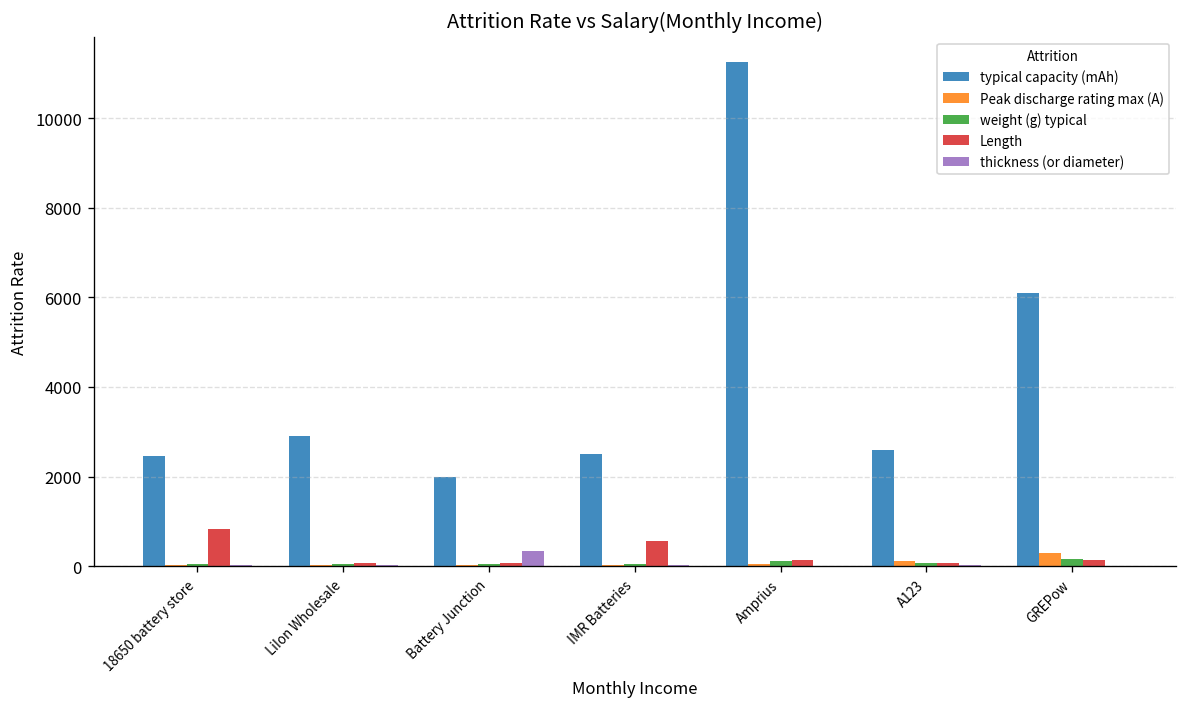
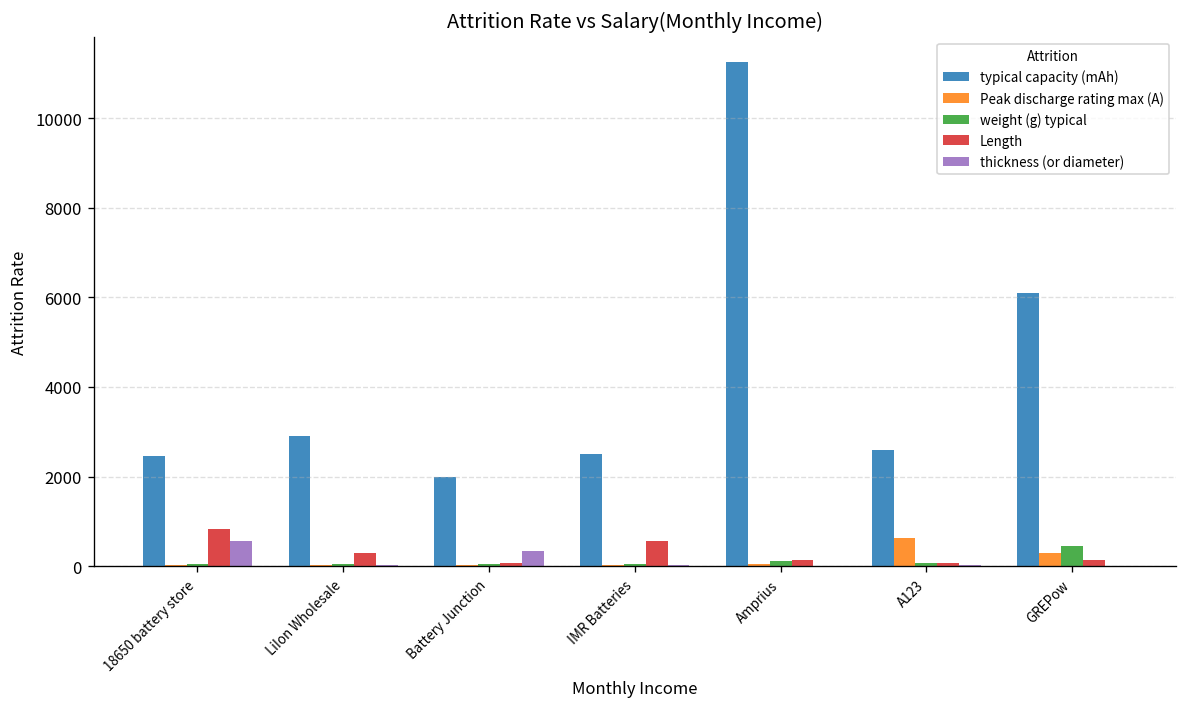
  {
    "typical capacity (mAh)": {
      "18650 battery store": 2500,
      "LiIon Wholesale": 2900,
      "Battery Junction": 2000,
      "IMR Batteries": 2500,
      "Amprius": 11300,
      "A123": 2600,
      "GREPow": 6100
    },
    "Peak discharge rating max (A)": {
-     "A123": 100,
+     "A123": 600,
      "GREPow": 300
    },
    "weight (g) typical": {
      "Amprius": 100,
      "A123": 100,
-     "GREPow": 200
+     "GREPow": 500
    },
    "Length": {
      "18650 battery store": 800,
-     "LiIon Wholesale": 100,
+     "LiIon Wholesale": 300,
      "IMR Batteries": 600,
      "Amprius": 100,
      "GREPow": 100
    },
    "thickness (or diameter)": {
-     "18650 battery store": 0,
+     "18650 battery store": 600,
      "Battery Junction": 300
    }
  }
